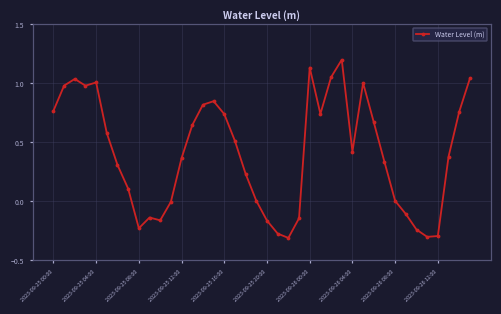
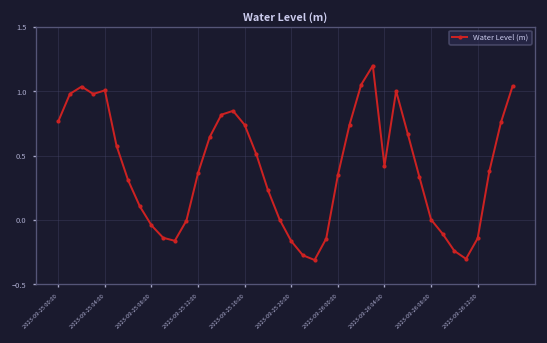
  {
    "2023-09-25 00:00": 0.77,
    "2023-09-25 04:00": 1.01,
-   "2023-09-25 08:00": -0.23,
+   "2023-09-25 08:00": -0.04,
    "2023-09-25 12:00": 0.37,
    "2023-09-25 16:00": 0.74,
    "2023-09-25 20:00": -0.16,
-   "2023-09-26 00:00": 1.13,
+   "2023-09-26 00:00": 0.35,
    "2023-09-26 04:00": 0.42,
    "2023-09-26 08:00": 0.00,
-   "2023-09-26 12:00": -0.29
+   "2023-09-26 12:00": -0.14
  }
